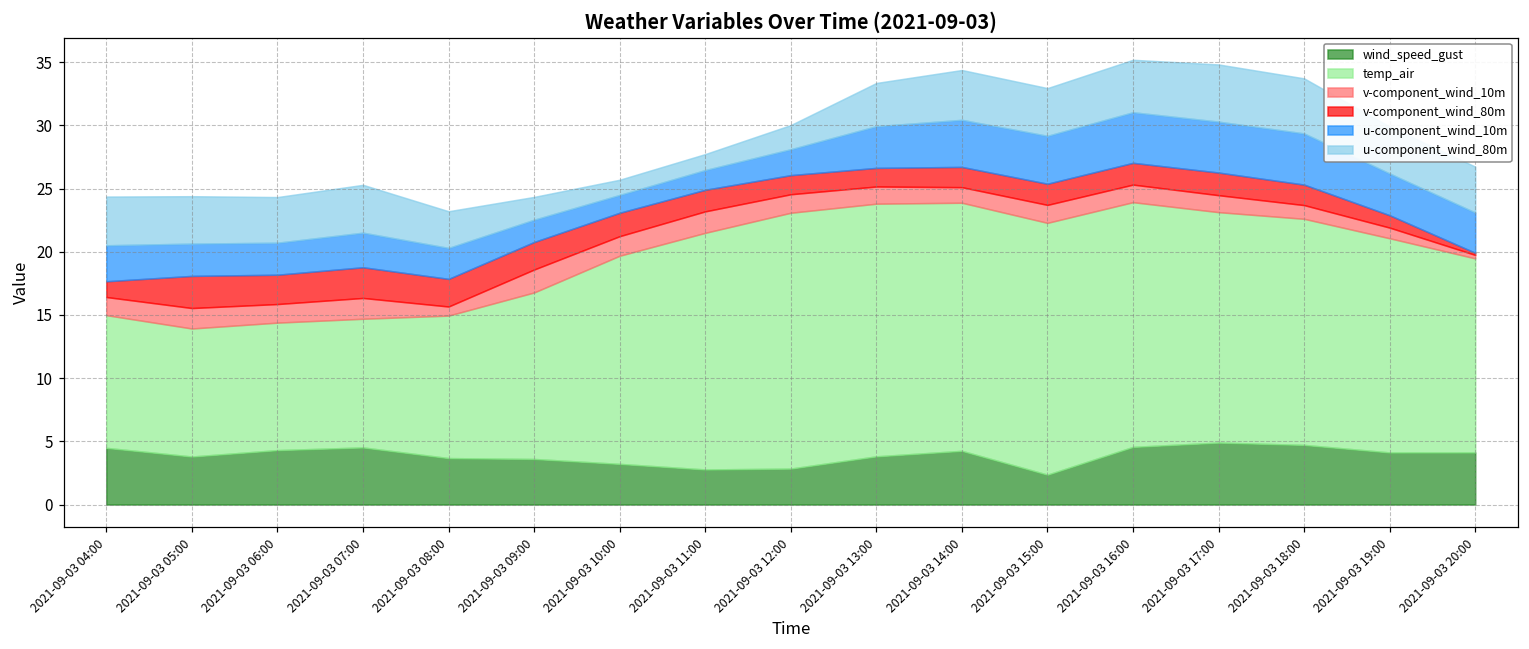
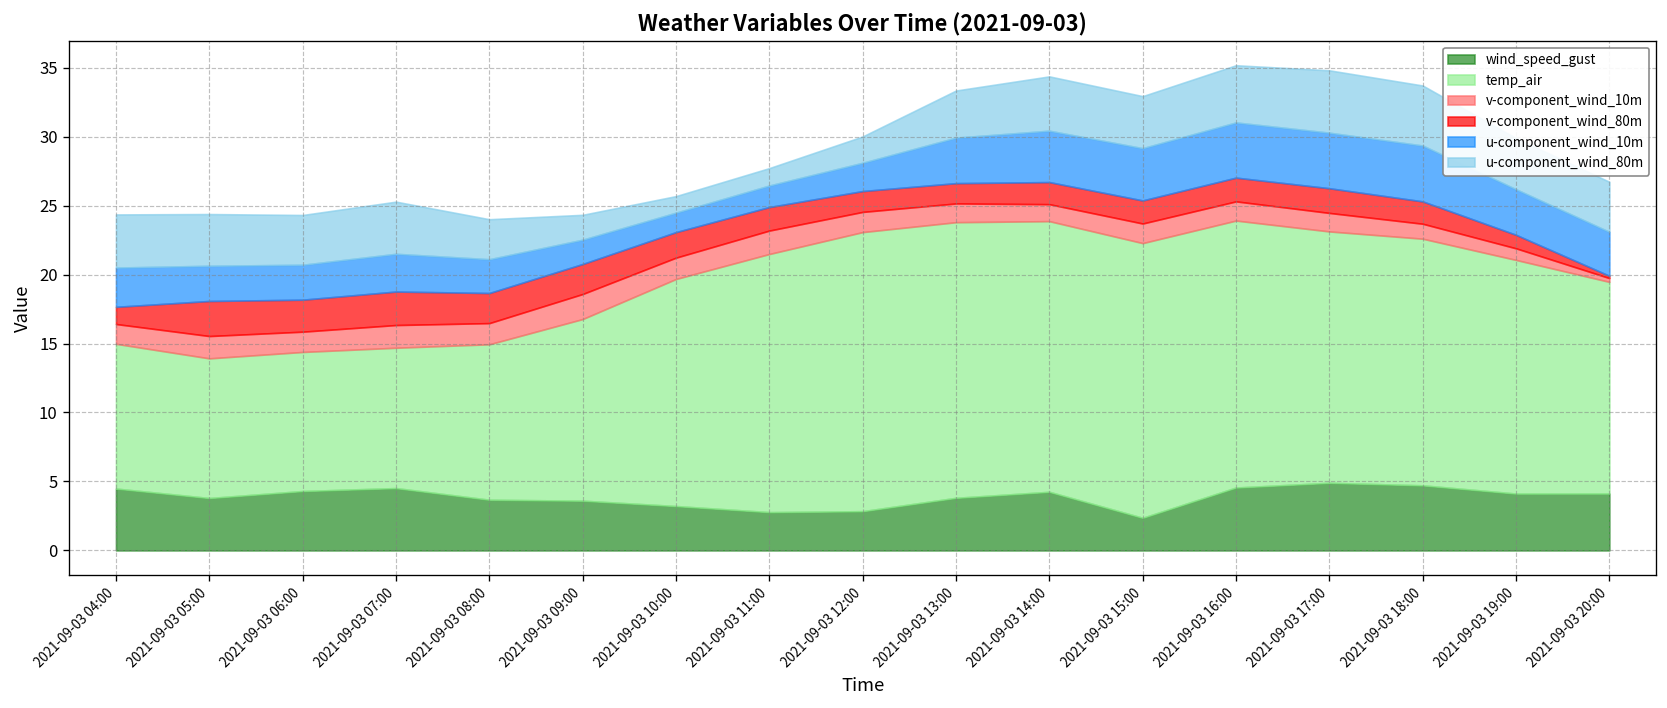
  {
    "wind_speed_gust": {
      "2021-09-03 04:00": 4.5,
      "2021-09-03 05:00": 3.8,
      "2021-09-03 06:00": 4.3,
      "2021-09-03 07:00": 4.5,
      "2021-09-03 08:00": 3.7,
      "2021-09-03 09:00": 3.6,
      "2021-09-03 10:00": 3.2,
      "2021-09-03 11:00": 2.8,
      "2021-09-03 12:00": 2.8,
      "2021-09-03 13:00": 3.8,
      "2021-09-03 14:00": 4.2,
      "2021-09-03 15:00": 2.4,
      "2021-09-03 16:00": 4.6,
      "2021-09-03 17:00": 4.9,
      "2021-09-03 18:00": 4.7,
      "2021-09-03 19:00": 4.1,
      "2021-09-03 20:00": 4.1
    },
    "temp_air": {
      "2021-09-03 04:00": 10.5,
      "2021-09-03 05:00": 10.1,
      "2021-09-03 06:00": 10.1,
      "2021-09-03 07:00": 10.2,
      "2021-09-03 08:00": 11.3,
      "2021-09-03 09:00": 13.2,
      "2021-09-03 10:00": 16.5,
      "2021-09-03 11:00": 18.7,
      "2021-09-03 12:00": 20.2,
      "2021-09-03 13:00": 20.0,
      "2021-09-03 14:00": 19.6,
      "2021-09-03 15:00": 19.9,
      "2021-09-03 16:00": 19.4,
      "2021-09-03 17:00": 18.2,
      "2021-09-03 18:00": 17.9,
      "2021-09-03 19:00": 16.9,
      "2021-09-03 20:00": 15.4
    },
    "v-component_wind_10m": {
      "2021-09-03 04:00": 1.4,
      "2021-09-03 05:00": 1.6,
      "2021-09-03 06:00": 1.5,
      "2021-09-03 07:00": 1.6,
-     "2021-09-03 08:00": 0.7,
+     "2021-09-03 08:00": 1.5,
      "2021-09-03 09:00": 1.8,
      "2021-09-03 10:00": 1.5,
      "2021-09-03 11:00": 1.7,
      "2021-09-03 12:00": 1.5,
      "2021-09-03 13:00": 1.4,
      "2021-09-03 14:00": 1.2,
      "2021-09-03 15:00": 1.4,
      "2021-09-03 16:00": 1.4,
      "2021-09-03 17:00": 1.3,
      "2021-09-03 18:00": 1.1,
      "2021-09-03 19:00": 0.8
    },
    "v-component_wind_80m": {
      "2021-09-03 04:00": 1.2,
      "2021-09-03 05:00": 2.5,
      "2021-09-03 06:00": 2.3,
      "2021-09-03 07:00": 2.4,
      "2021-09-03 08:00": 2.2,
      "2021-09-03 09:00": 2.2,
      "2021-09-03 10:00": 1.9,
      "2021-09-03 11:00": 1.7,
      "2021-09-03 12:00": 1.5,
      "2021-09-03 13:00": 1.5,
      "2021-09-03 14:00": 1.6,
      "2021-09-03 15:00": 1.7,
      "2021-09-03 16:00": 1.7,
      "2021-09-03 17:00": 1.8,
      "2021-09-03 18:00": 1.6,
      "2021-09-03 19:00": 1.0
    },
    "u-component_wind_10m": {
      "2021-09-03 04:00": 2.8,
      "2021-09-03 05:00": 2.6,
      "2021-09-03 06:00": 2.5,
      "2021-09-03 07:00": 2.7,
      "2021-09-03 08:00": 2.4,
      "2021-09-03 09:00": 1.8,
      "2021-09-03 10:00": 1.4,
      "2021-09-03 11:00": 1.6,
      "2021-09-03 12:00": 2.0,
      "2021-09-03 13:00": 3.3,
      "2021-09-03 14:00": 3.7,
      "2021-09-03 15:00": 3.8,
      "2021-09-03 16:00": 4.0,
      "2021-09-03 17:00": 4.0,
      "2021-09-03 18:00": 4.0,
      "2021-09-03 19:00": 3.3,
      "2021-09-03 20:00": 3.2
    },
    "u-component_wind_80m": {
      "2021-09-03 04:00": 3.9,
      "2021-09-03 05:00": 3.8,
      "2021-09-03 06:00": 3.6,
      "2021-09-03 07:00": 3.8,
      "2021-09-03 08:00": 2.9,
      "2021-09-03 09:00": 1.8,
      "2021-09-03 10:00": 1.2,
      "2021-09-03 11:00": 1.3,
      "2021-09-03 12:00": 1.9,
      "2021-09-03 13:00": 3.4,
      "2021-09-03 14:00": 3.9,
      "2021-09-03 15:00": 3.8,
      "2021-09-03 16:00": 4.1,
      "2021-09-03 17:00": 4.5,
      "2021-09-03 18:00": 4.4,
      "2021-09-03 20:00": 3.6
    }
  }
